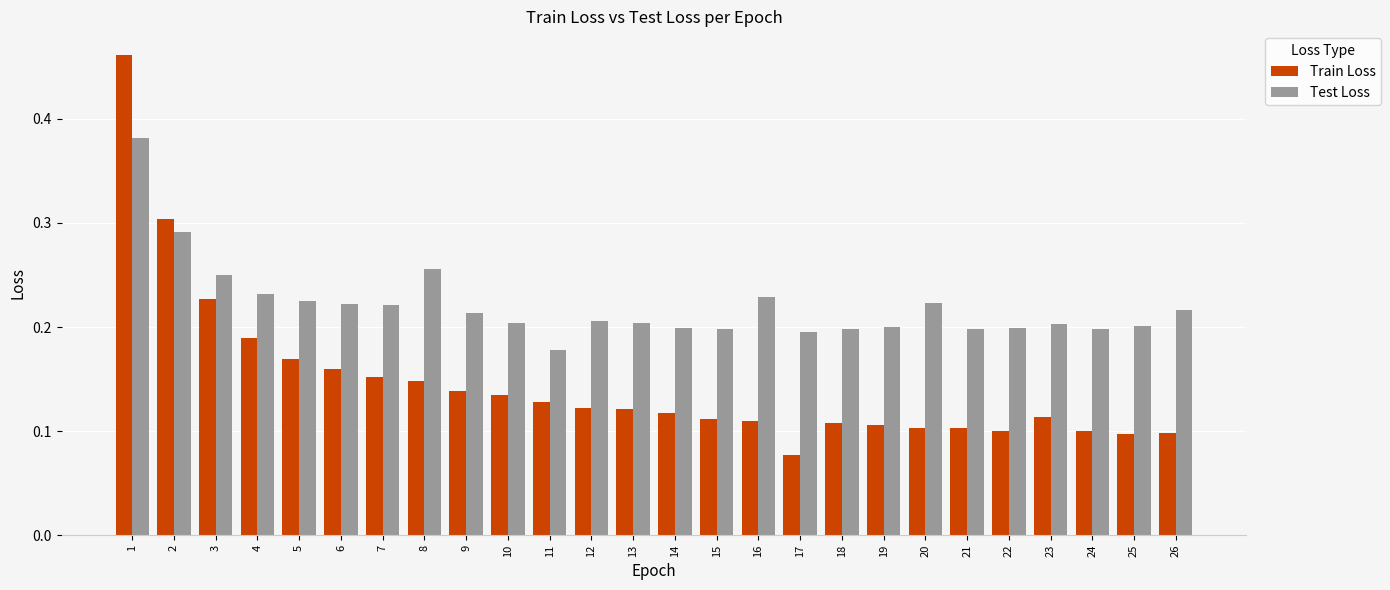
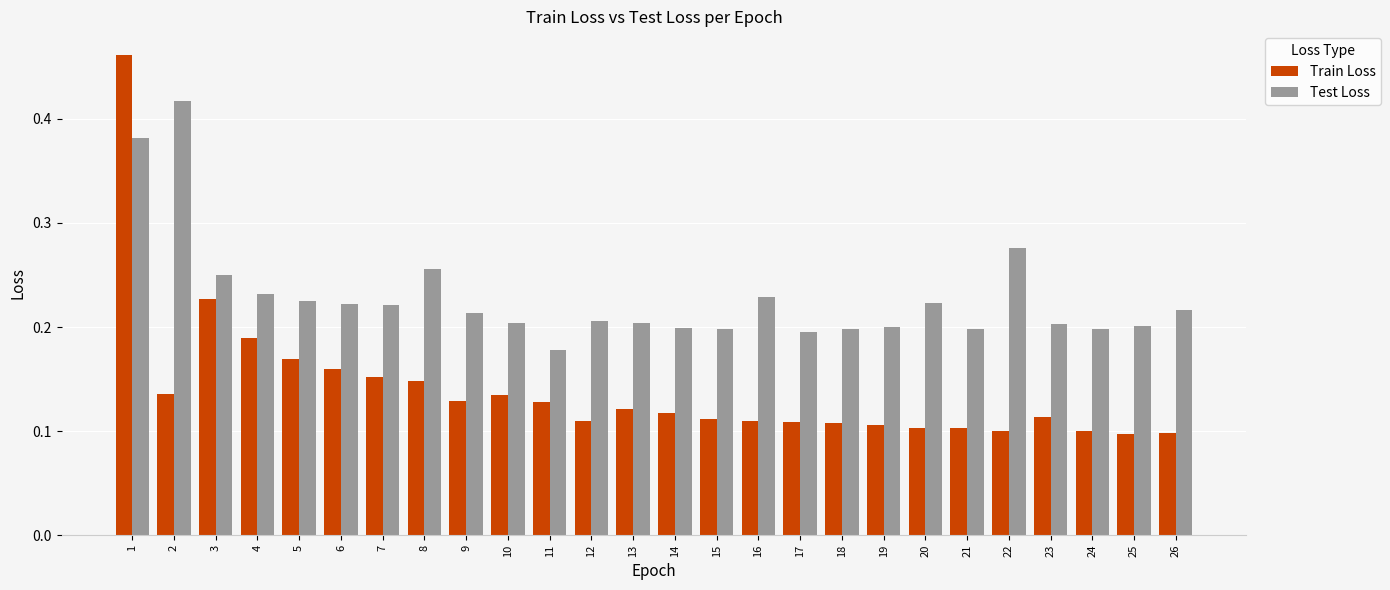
  {
    "Train Loss": {
      "1": 0.461,
-     "2": 0.304,
+     "2": 0.136,
      "3": 0.227,
      "4": 0.189,
      "5": 0.170,
      "6": 0.160,
      "7": 0.152,
      "8": 0.148,
-     "9": 0.139,
+     "9": 0.129,
      "10": 0.134,
      "11": 0.128,
-     "12": 0.123,
+     "12": 0.109,
      "13": 0.122,
      "14": 0.117,
      "15": 0.112,
      "16": 0.109,
-     "17": 0.077,
+     "17": 0.108,
      "18": 0.108,
      "19": 0.106,
      "20": 0.103,
      "21": 0.103,
      "22": 0.100,
      "23": 0.114,
      "24": 0.100,
      "25": 0.097,
      "26": 0.098
    },
    "Test Loss": {
      "1": 0.382,
-     "2": 0.291,
+     "2": 0.417,
      "3": 0.250,
      "4": 0.232,
      "5": 0.225,
      "6": 0.222,
      "7": 0.221,
      "8": 0.256,
      "9": 0.213,
      "10": 0.204,
      "11": 0.178,
      "12": 0.206,
      "13": 0.204,
      "14": 0.199,
      "15": 0.198,
      "16": 0.229,
      "17": 0.196,
      "18": 0.198,
      "19": 0.200,
      "20": 0.223,
      "21": 0.199,
-     "22": 0.199,
+     "22": 0.276,
      "23": 0.203,
      "24": 0.198,
      "25": 0.201,
      "26": 0.216
    }
  }
